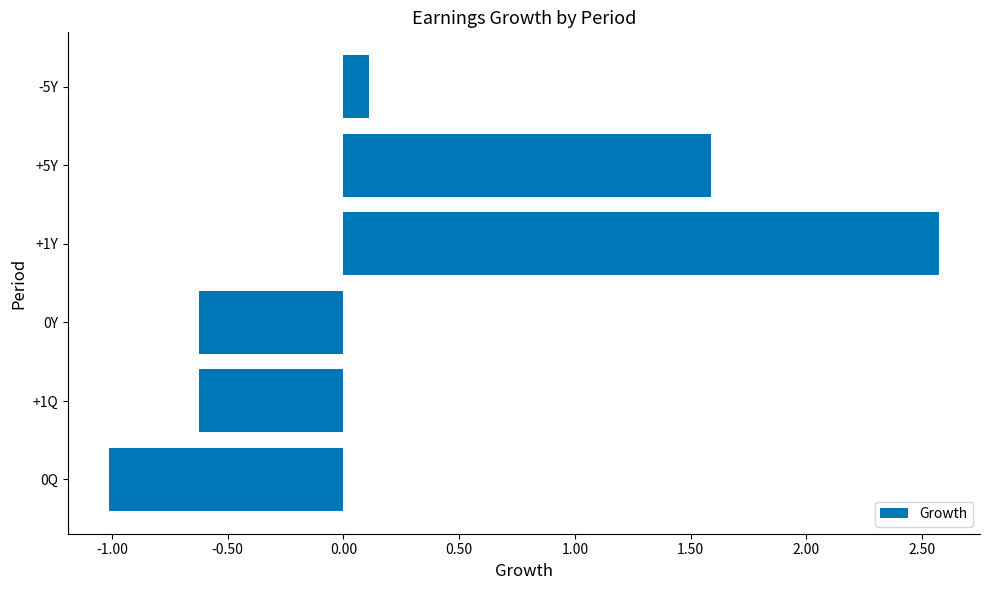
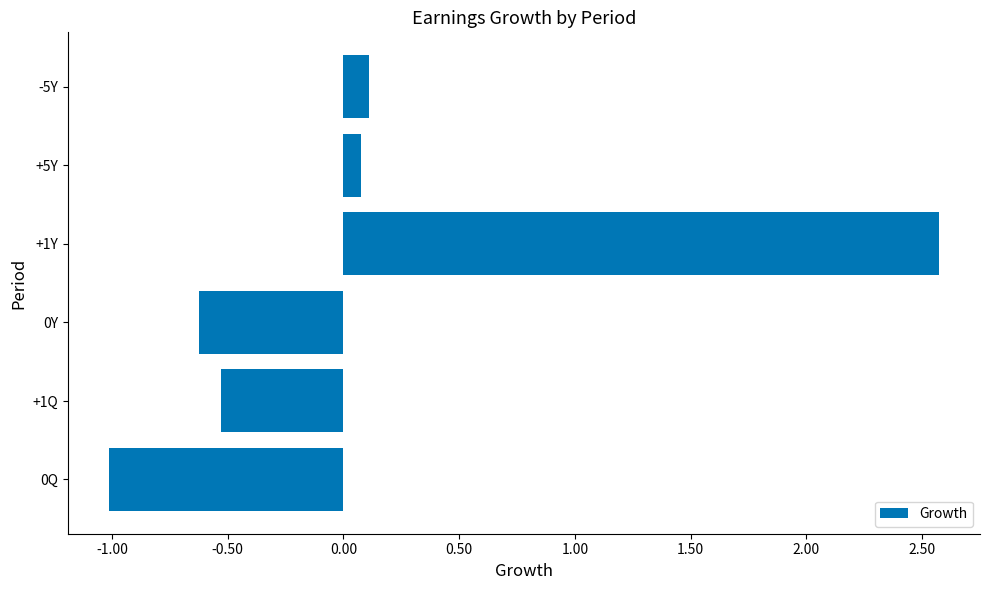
  {
    "-5Y": 0.11,
-   "+5Y": 1.59,
+   "+5Y": 0.07,
    "+1Y": 2.57,
    "0Y": -0.62,
-   "+1Q": -0.63,
+   "+1Q": -0.53,
    "0Q": -1.01
  }
